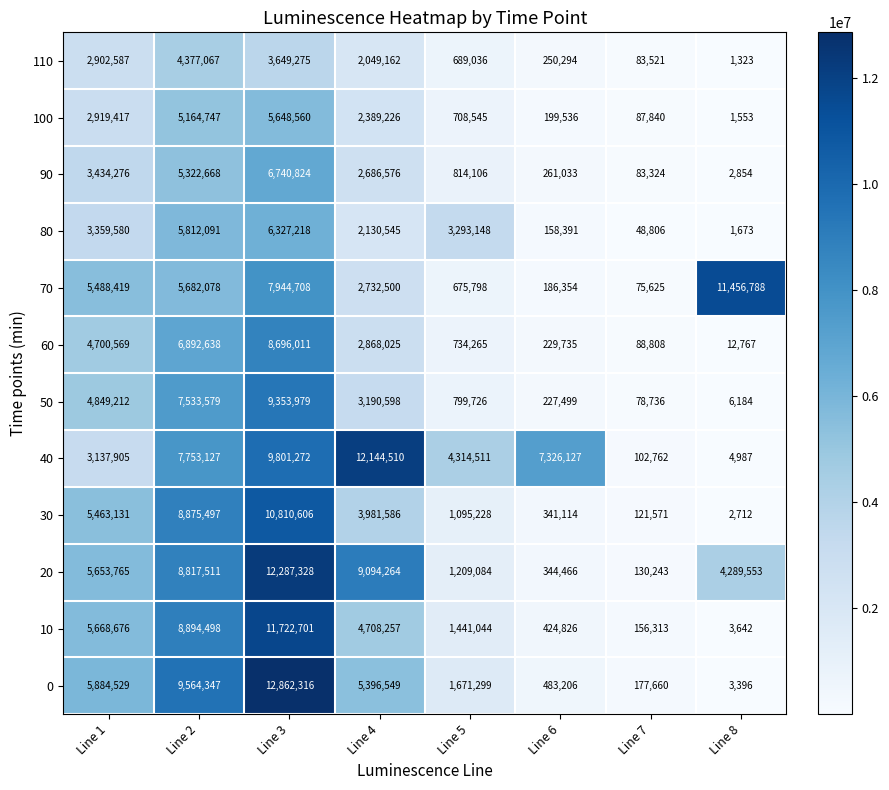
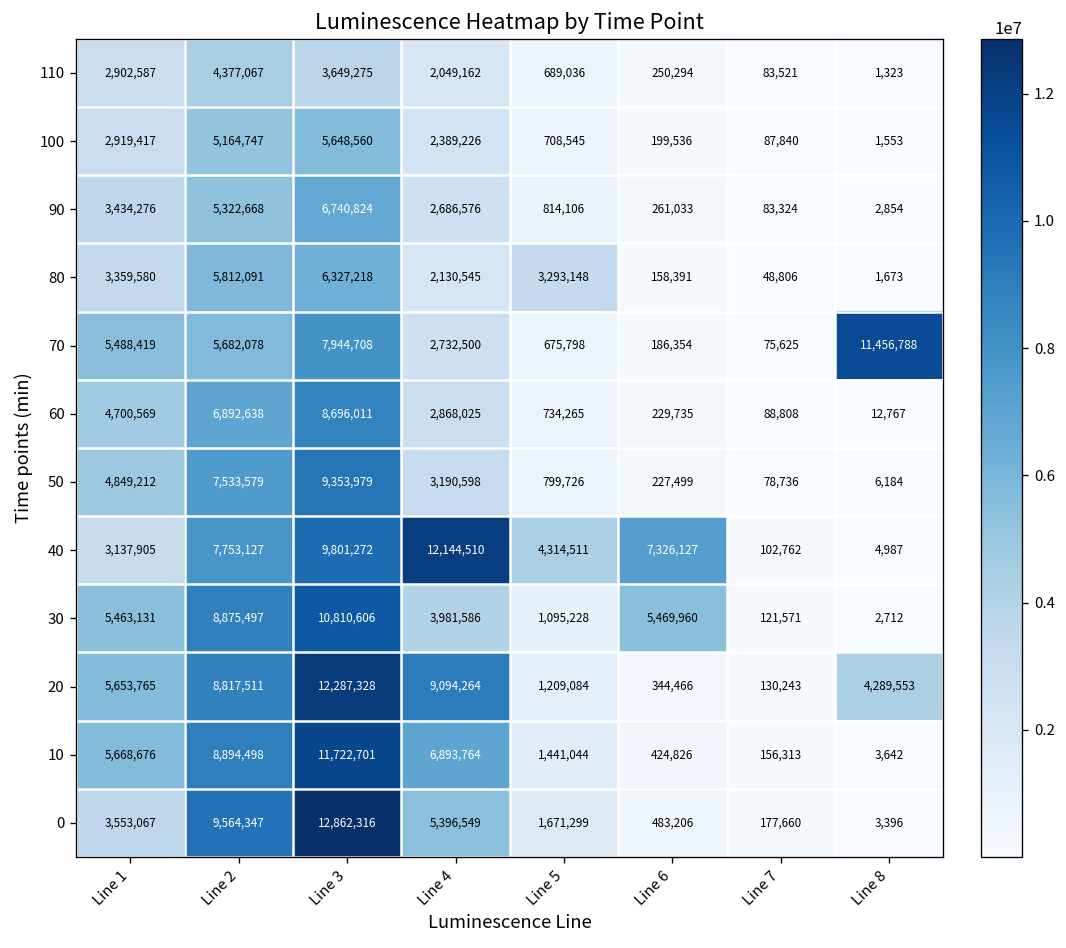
  {
    "110": {
      "Line 1": "2,902,587",
      "Line 2": "4,377,067",
      "Line 3": "3,649,275",
      "Line 4": "2,049,162",
      "Line 5": "689,036",
      "Line 6": "250,294",
      "Line 7": "83,521",
      "Line 8": "1,323"
    },
    "100": {
      "Line 1": "2,919,417",
      "Line 2": "5,164,747",
      "Line 3": "5,648,560",
      "Line 4": "2,389,226",
      "Line 5": "708,545",
      "Line 6": "199,536",
      "Line 7": "87,840",
      "Line 8": "1,553"
    },
    "90": {
      "Line 1": "3,434,276",
      "Line 2": "5,322,668",
      "Line 3": "6,740,824",
      "Line 4": "2,686,576",
      "Line 5": "814,106",
      "Line 6": "261,033",
      "Line 7": "83,324",
      "Line 8": "2,854"
    },
    "80": {
      "Line 1": "3,359,580",
      "Line 2": "5,812,091",
      "Line 3": "6,327,218",
      "Line 4": "2,130,545",
      "Line 5": "3,293,148",
      "Line 6": "158,391",
      "Line 7": "48,806",
      "Line 8": "1,673"
    },
    "70": {
      "Line 1": "5,488,419",
      "Line 2": "5,682,078",
      "Line 3": "7,944,708",
      "Line 4": "2,732,500",
      "Line 5": "675,798",
      "Line 6": "186,354",
      "Line 7": "75,625",
      "Line 8": "11,456,788"
    },
    "60": {
      "Line 1": "4,700,569",
      "Line 2": "6,892,638",
      "Line 3": "8,696,011",
      "Line 4": "2,868,025",
      "Line 5": "734,265",
      "Line 6": "229,735",
      "Line 7": "88,808",
      "Line 8": "12,767"
    },
    "50": {
      "Line 1": "4,849,212",
      "Line 2": "7,533,579",
      "Line 3": "9,353,979",
      "Line 4": "3,190,598",
      "Line 5": "799,726",
      "Line 6": "227,499",
      "Line 7": "78,736",
      "Line 8": "6,184"
    },
    "40": {
      "Line 1": "3,137,905",
      "Line 2": "7,753,127",
      "Line 3": "9,801,272",
      "Line 4": "12,144,510",
      "Line 5": "4,314,511",
      "Line 6": "7,326,127",
      "Line 7": "102,762",
      "Line 8": "4,987"
    },
    "30": {
      "Line 1": "5,463,131",
      "Line 2": "8,875,497",
      "Line 3": "10,810,606",
      "Line 4": "3,981,586",
      "Line 5": "1,095,228",
-     "Line 6": "341,114",
+     "Line 6": "5,469,960",
      "Line 7": "121,571",
      "Line 8": "2,712"
    },
    "20": {
      "Line 1": "5,653,765",
      "Line 2": "8,817,511",
      "Line 3": "12,287,328",
      "Line 4": "9,094,264",
      "Line 5": "1,209,084",
      "Line 6": "344,466",
      "Line 7": "130,243",
      "Line 8": "4,289,553"
    },
    "10": {
      "Line 1": "5,668,676",
      "Line 2": "8,894,498",
      "Line 3": "11,722,701",
-     "Line 4": "4,708,257",
+     "Line 4": "6,893,764",
      "Line 5": "1,441,044",
      "Line 6": "424,826",
      "Line 7": "156,313",
      "Line 8": "3,642"
    },
    "0": {
-     "Line 1": "5,884,529",
+     "Line 1": "3,553,067",
      "Line 2": "9,564,347",
      "Line 3": "12,862,316",
      "Line 4": "5,396,549",
      "Line 5": "1,671,299",
      "Line 6": "483,206",
      "Line 7": "177,660",
      "Line 8": "3,396"
    }
  }
